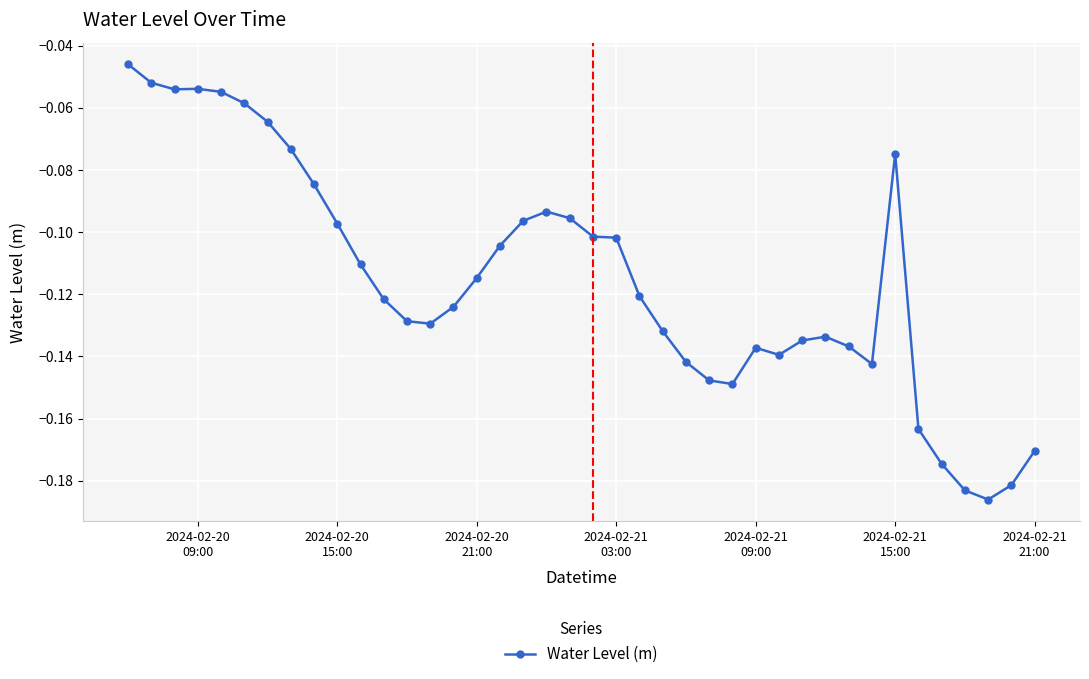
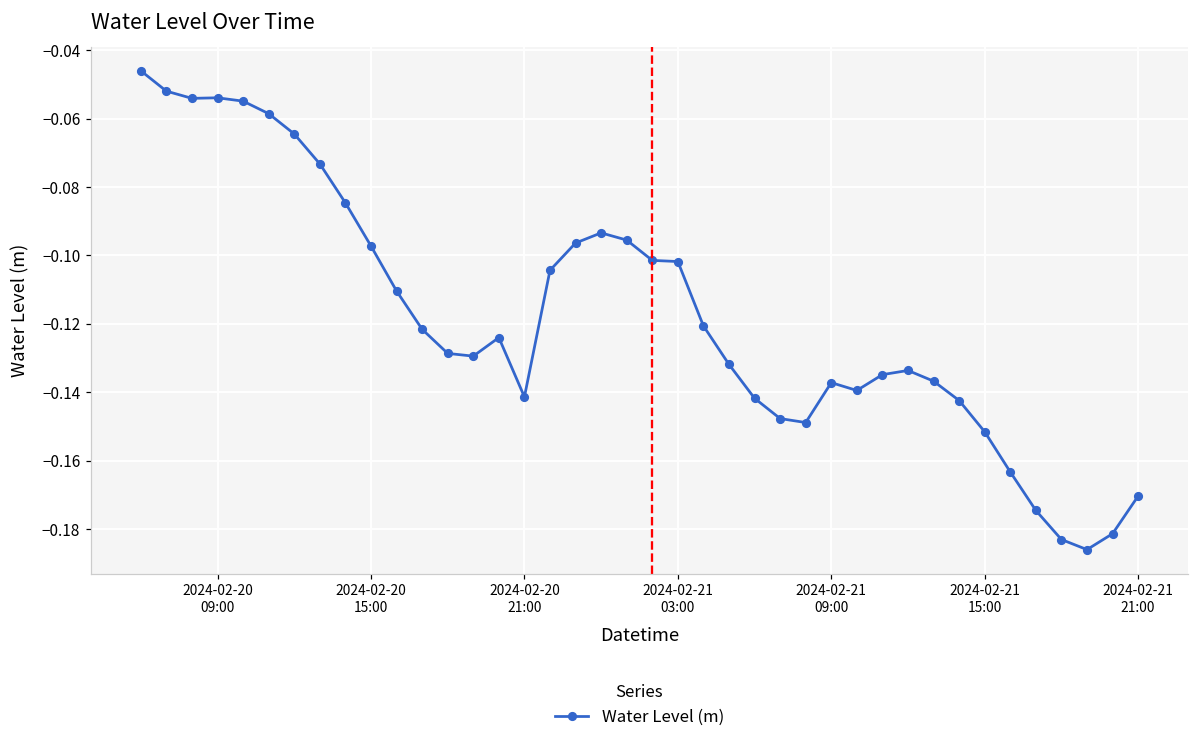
  {
    "2024-02-20 09:00": -0.054,
    "2024-02-20 15:00": -0.097,
-   "2024-02-20 21:00": -0.115,
+   "2024-02-20 21:00": -0.141,
    "2024-02-21 03:00": -0.102,
    "2024-02-21 09:00": -0.137,
-   "2024-02-21 15:00": -0.075,
+   "2024-02-21 15:00": -0.152,
    "2024-02-21 21:00": -0.170
  }
